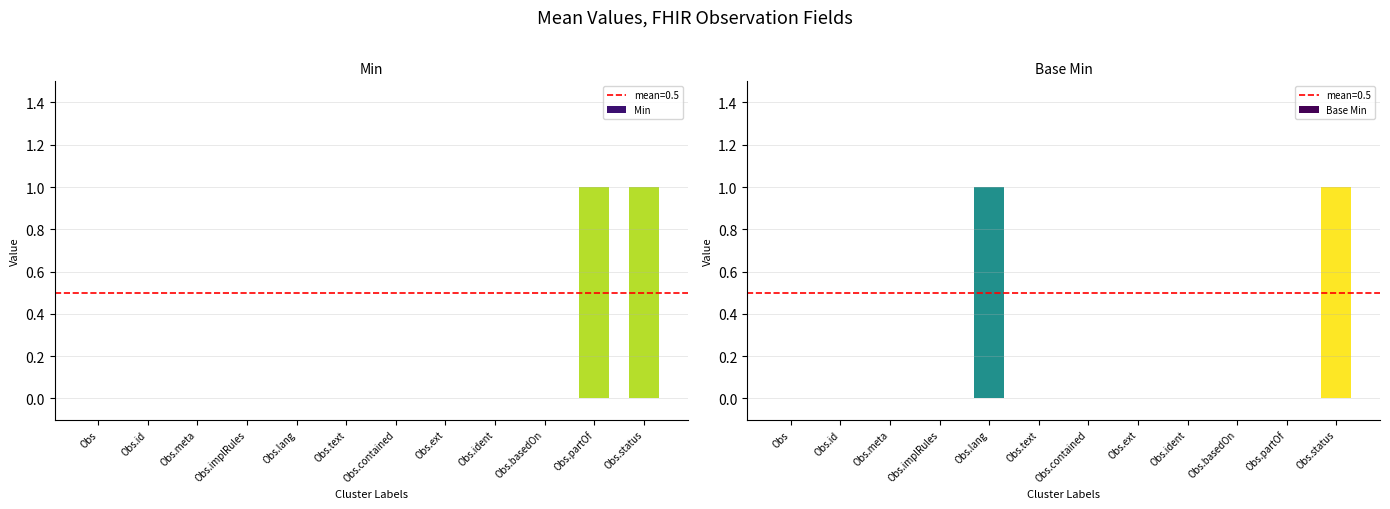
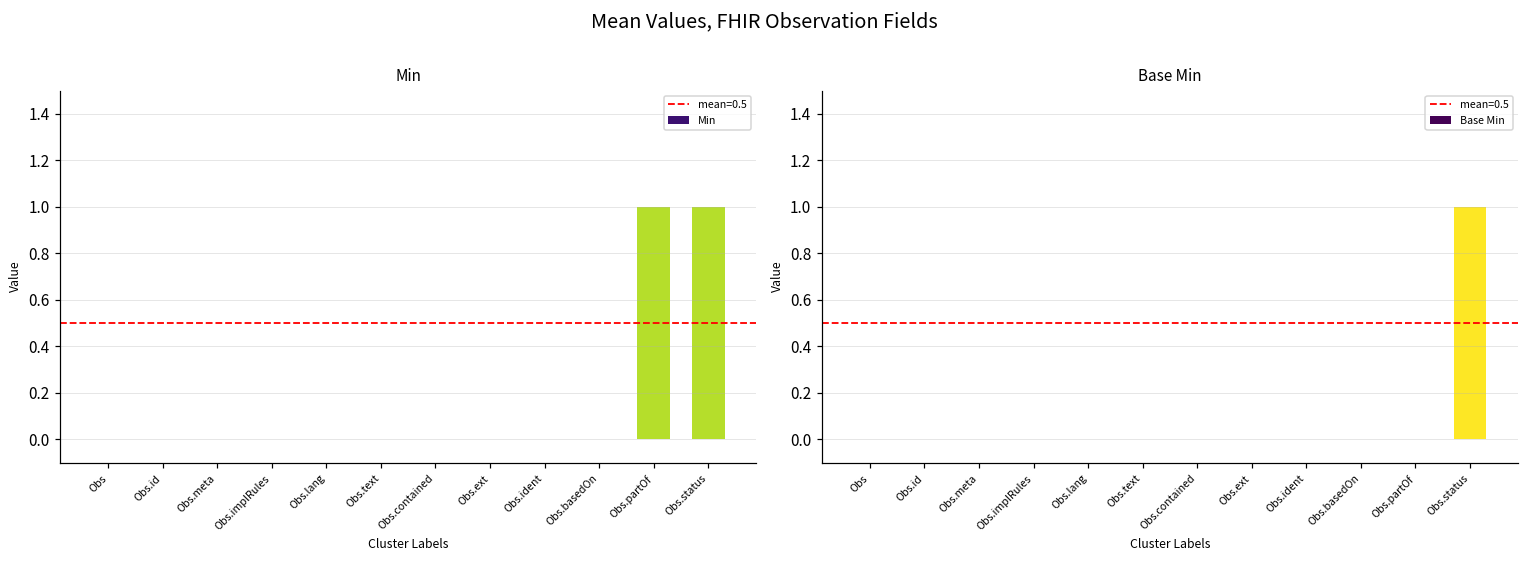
  {
    "Min": {
      "Obs": 0.00,
      "Obs.id": 0.00,
      "Obs.meta": 0.00,
      "Obs.implRules": 0.00,
      "Obs.lang": 0.00,
      "Obs.text": 0.00,
      "Obs.contained": 0.00,
      "Obs.ext": 0.00,
      "Obs.ident": 0.00,
      "Obs.basedOn": 0.00,
      "Obs.partOf": 1.00,
      "Obs.status": 1.00
    },
    "Base Min": {
      "Obs": 0,
      "Obs.id": 0,
      "Obs.meta": 0,
      "Obs.implRules": 0,
-     "Obs.lang": 1,
+     "Obs.lang": 0,
      "Obs.text": 0,
      "Obs.contained": 0,
      "Obs.ext": 0,
      "Obs.ident": 0,
      "Obs.basedOn": 0,
      "Obs.partOf": 0,
      "Obs.status": 1
    }
  }
